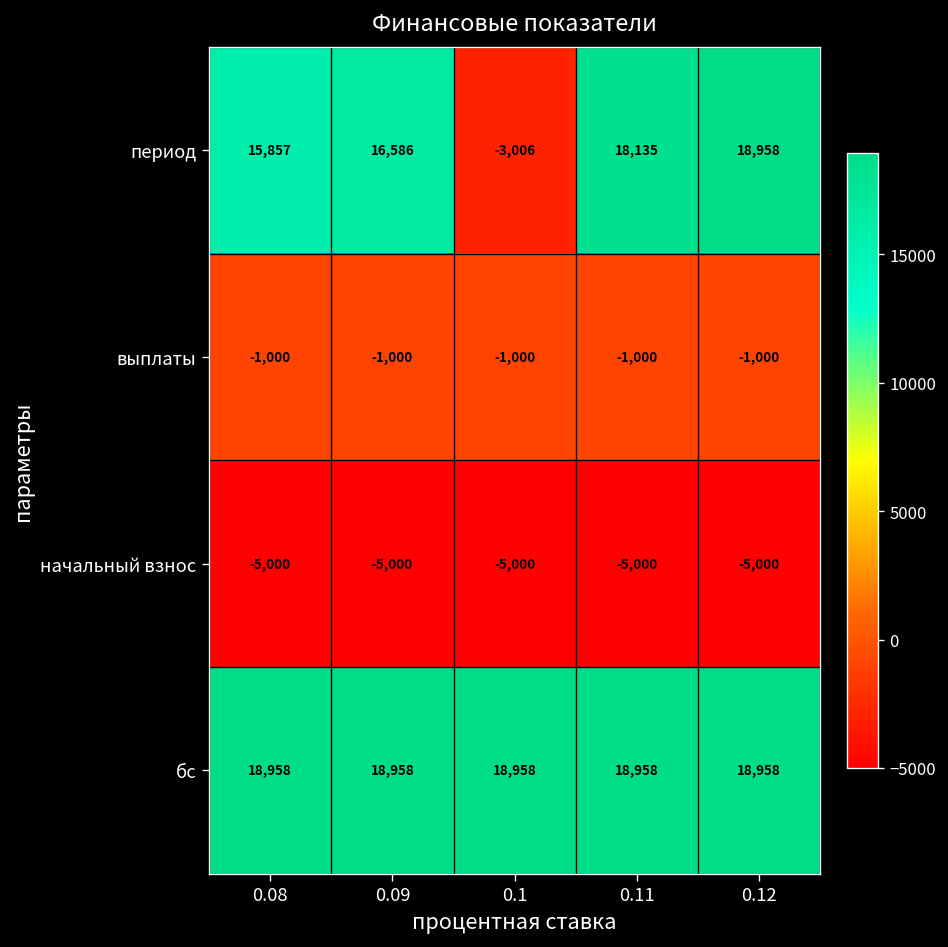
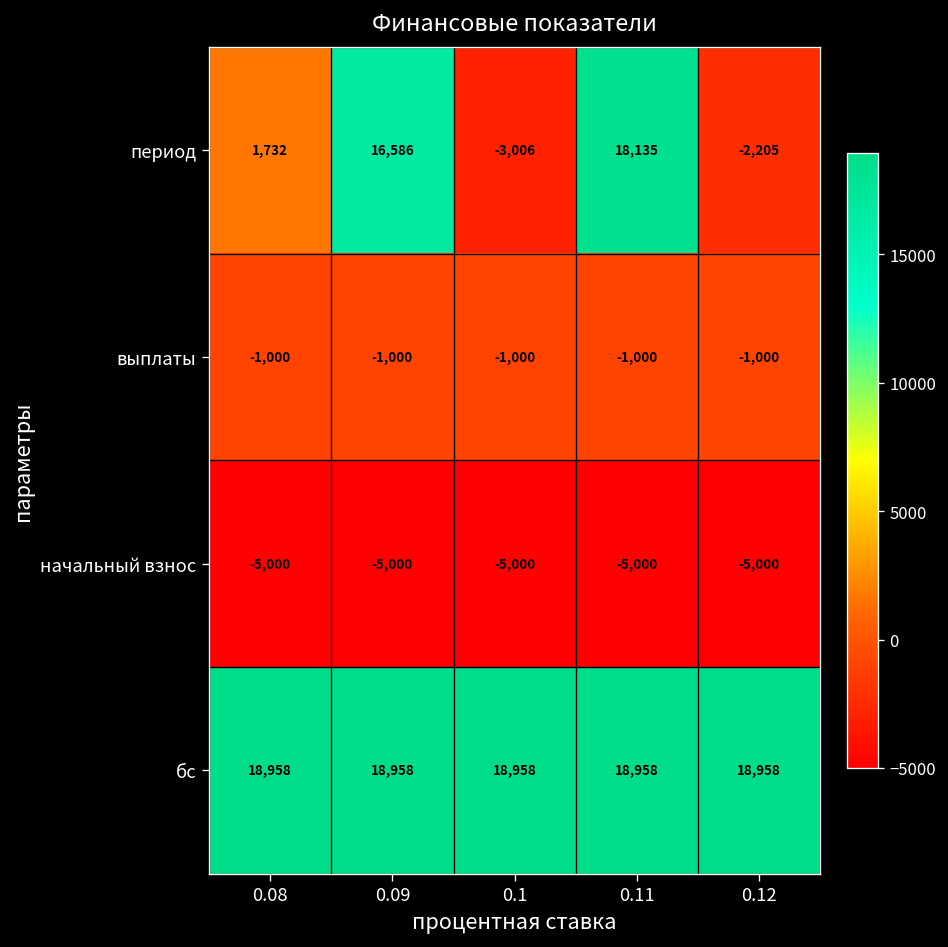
  {
    "период": {
-     "0.08": "15,857",
+     "0.08": "1,732",
      "0.09": "16,586",
      "0.1": "-3,006",
      "0.11": "18,135",
-     "0.12": "18,958"
+     "0.12": "-2,205"
    },
    "выплаты": {
      "0.08": "-1,000",
      "0.09": "-1,000",
      "0.1": "-1,000",
      "0.11": "-1,000",
      "0.12": "-1,000"
    },
    "начальный взнос": {
      "0.08": "-5,000",
      "0.09": "-5,000",
      "0.1": "-5,000",
      "0.11": "-5,000",
      "0.12": "-5,000"
    },
    "бс": {
      "0.08": "18,958",
      "0.09": "18,958",
      "0.1": "18,958",
      "0.11": "18,958",
      "0.12": "18,958"
    }
  }
